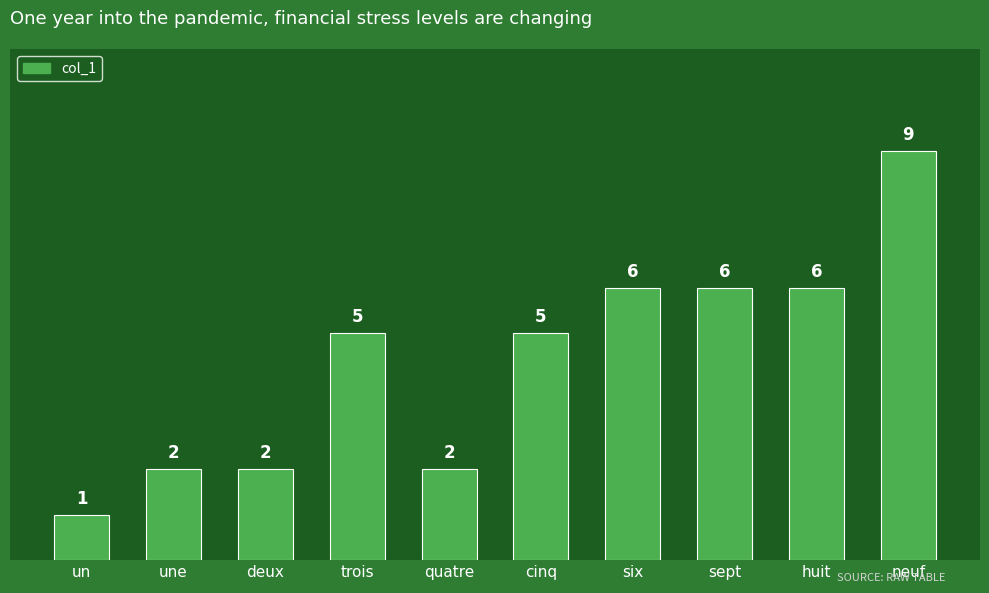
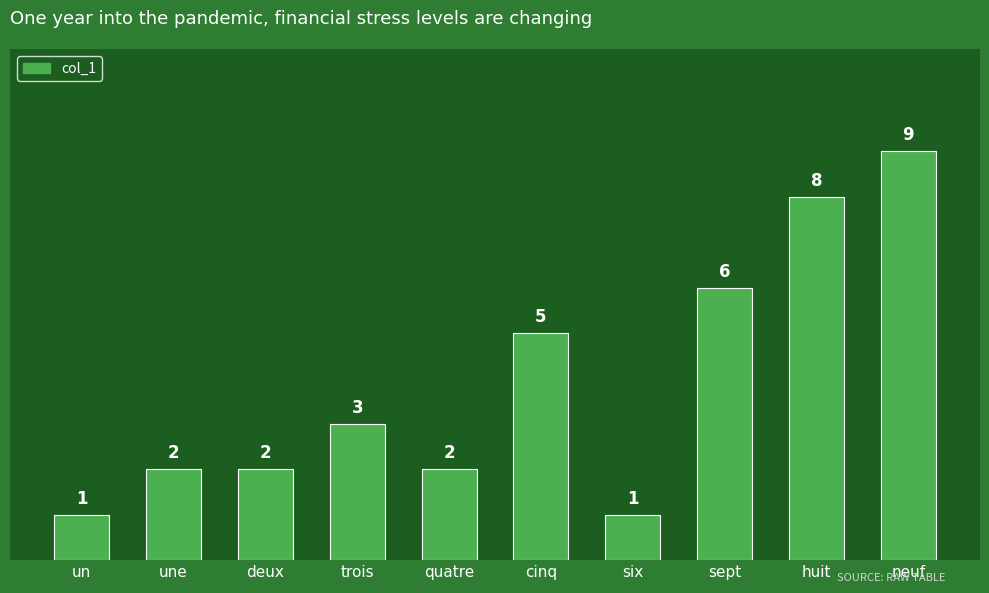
  {
    "un": 1,
    "une": 2,
    "deux": 2,
-   "trois": 5,
+   "trois": 3,
    "quatre": 2,
    "cinq": 5,
-   "six": 6,
+   "six": 1,
    "sept": 6,
-   "huit": 6,
+   "huit": 8,
    "neuf": 9
  }
